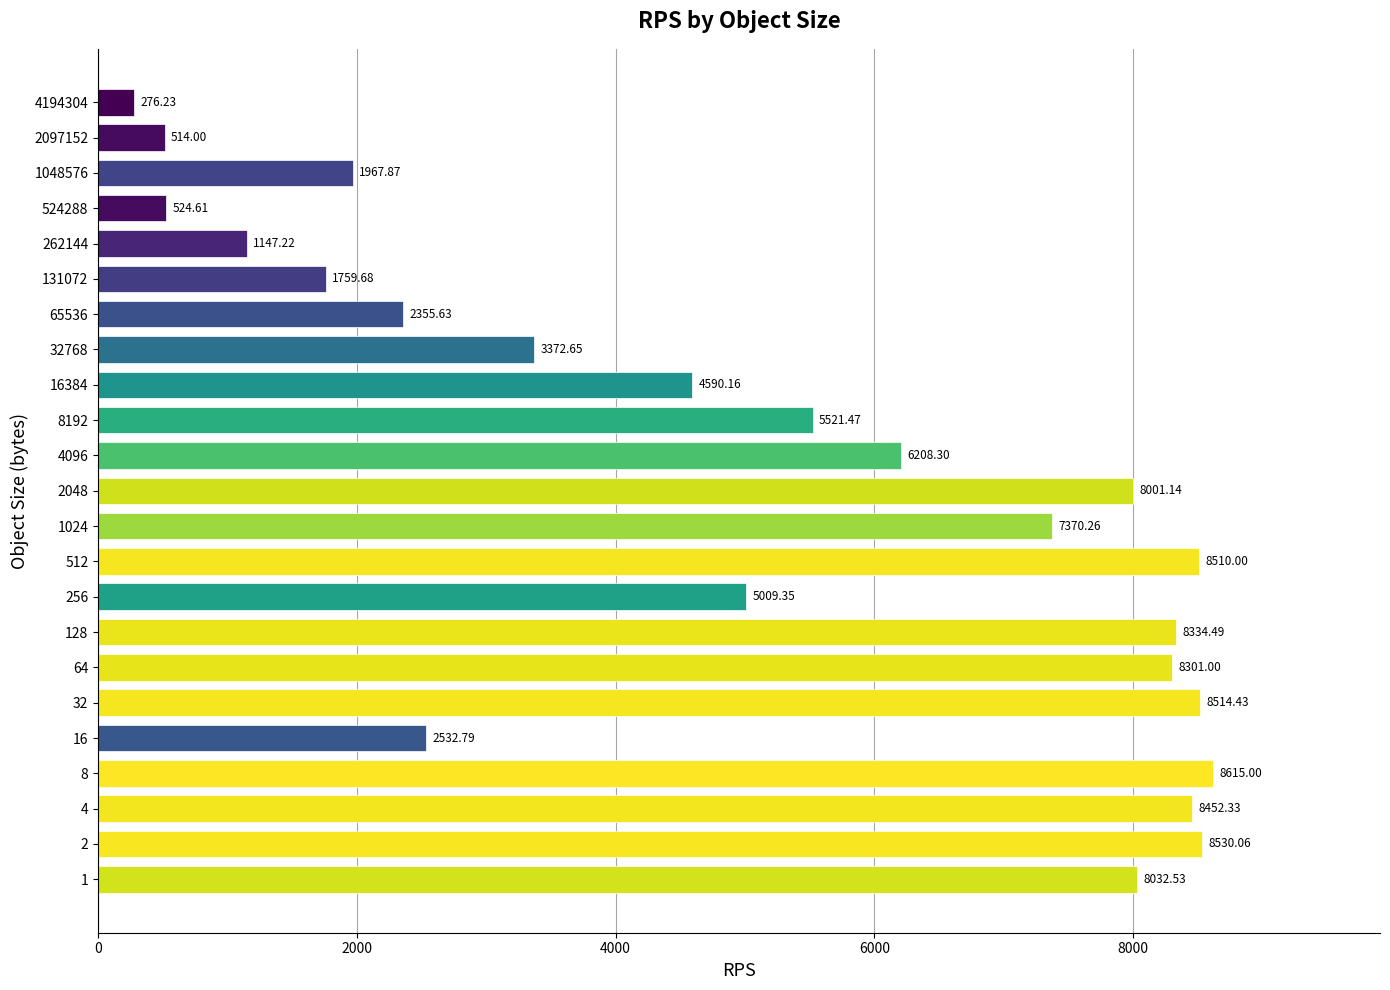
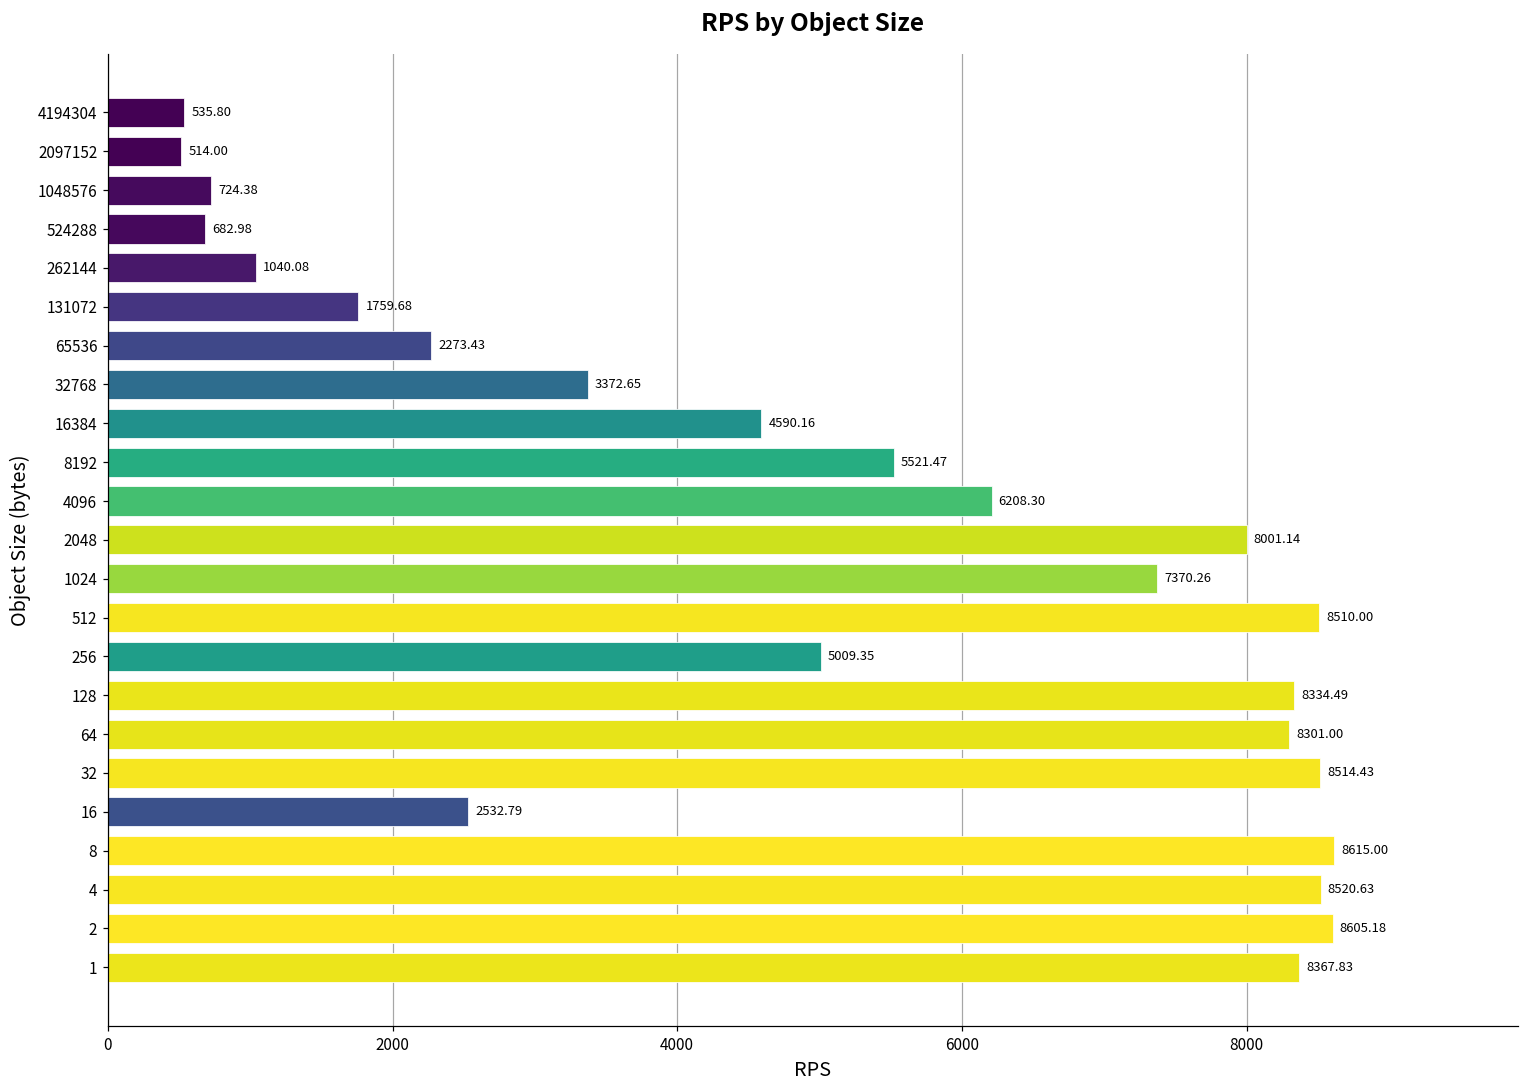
  {
-   "4194304": 276.23,
+   "4194304": 535.80,
    "2097152": 514.00,
-   "1048576": 1967.87,
-   "524288": 524.61,
-   "262144": 1147.22,
+   "1048576": 724.38,
+   "524288": 682.98,
+   "262144": 1040.08,
    "131072": 1759.68,
-   "65536": 2355.63,
+   "65536": 2273.43,
    "32768": 3372.65,
    "16384": 4590.16,
    "8192": 5521.47,
    "4096": 6208.30,
    "2048": 8001.14,
    "1024": 7370.26,
    "512": 8510.00,
    "256": 5009.35,
    "128": 8334.49,
    "64": 8301.00,
    "32": 8514.43,
    "16": 2532.79,
    "8": 8615.00,
-   "4": 8452.33,
-   "2": 8530.06,
-   "1": 8032.53
+   "4": 8520.63,
+   "2": 8605.18,
+   "1": 8367.83
  }
